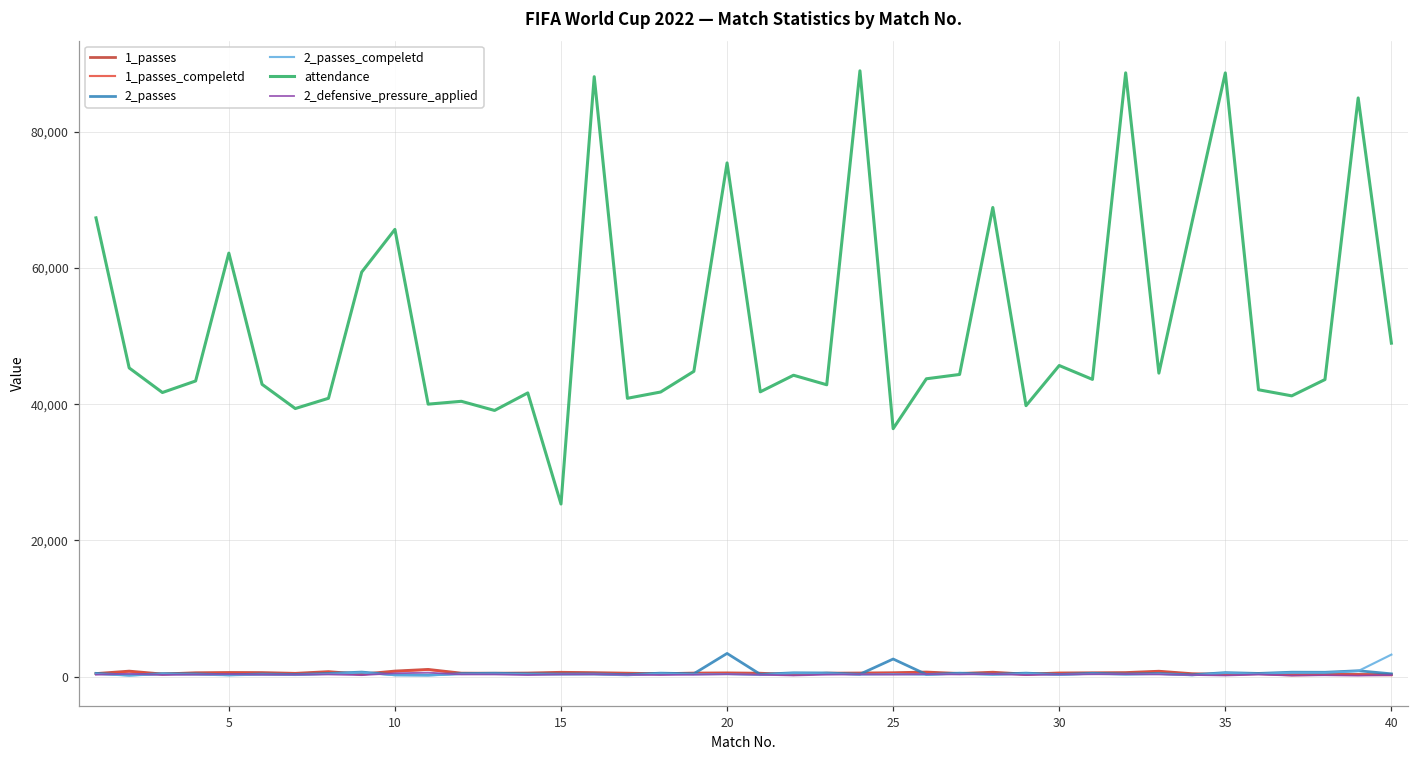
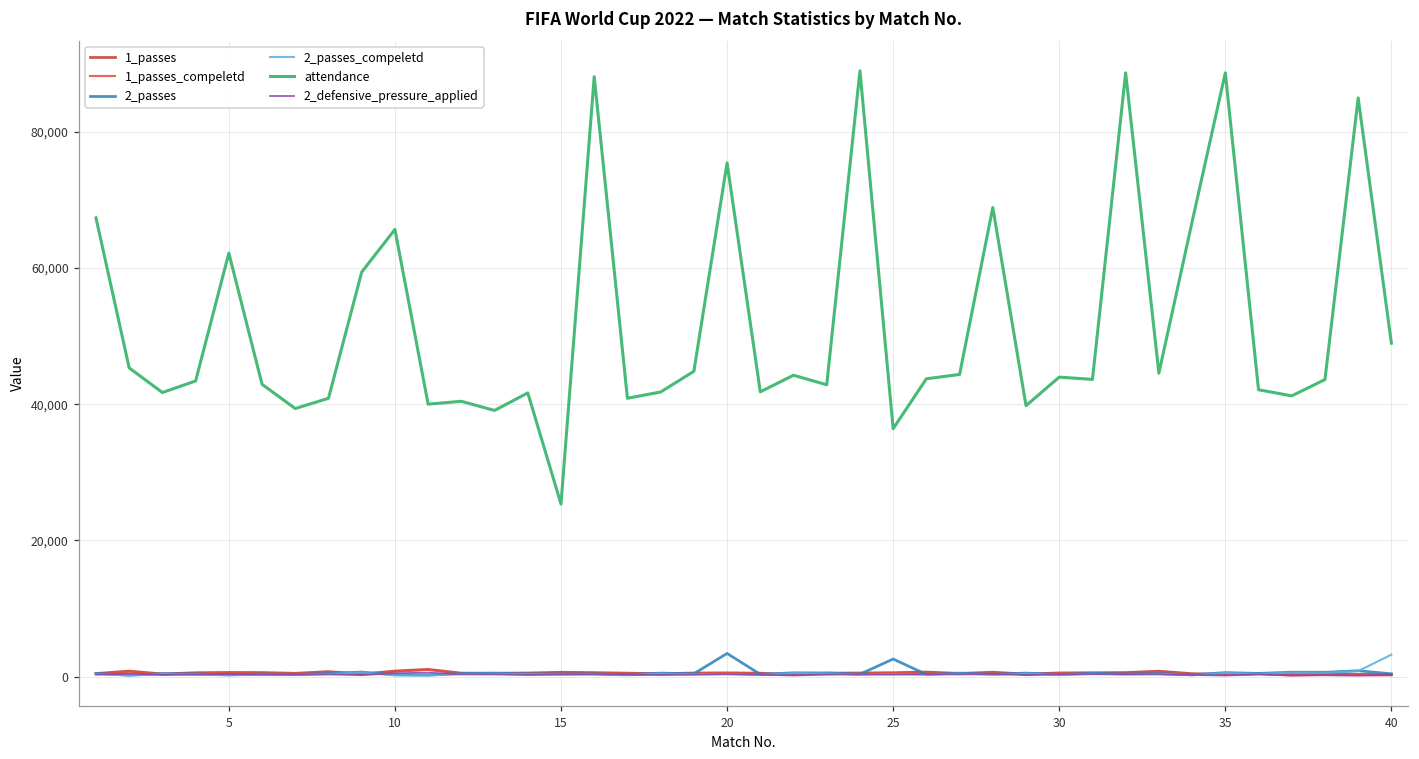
  {
    "2_passes": {
      "20": "3,000",
      "25": "3,000"
    },
    "2_passes_compeletd": {
      "40": "3,000"
    },
    "attendance": {
      "5": "62,000",
      "10": "66,000",
      "15": "25,000",
      "20": "75,000",
      "25": "36,000",
-     "30": "46,000",
+     "30": "44,000",
      "35": "89,000",
      "40": "49,000"
    }
  }
